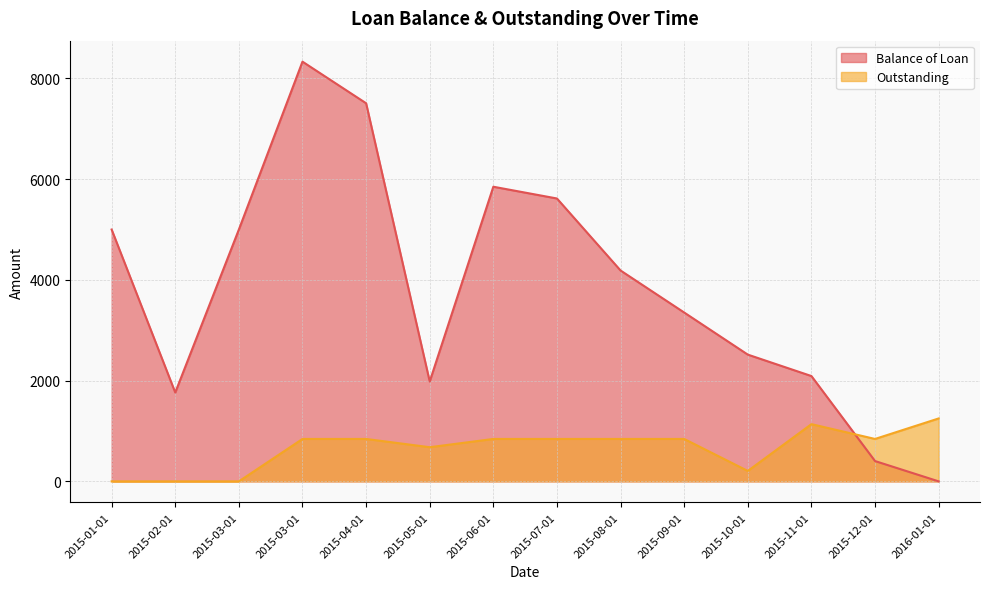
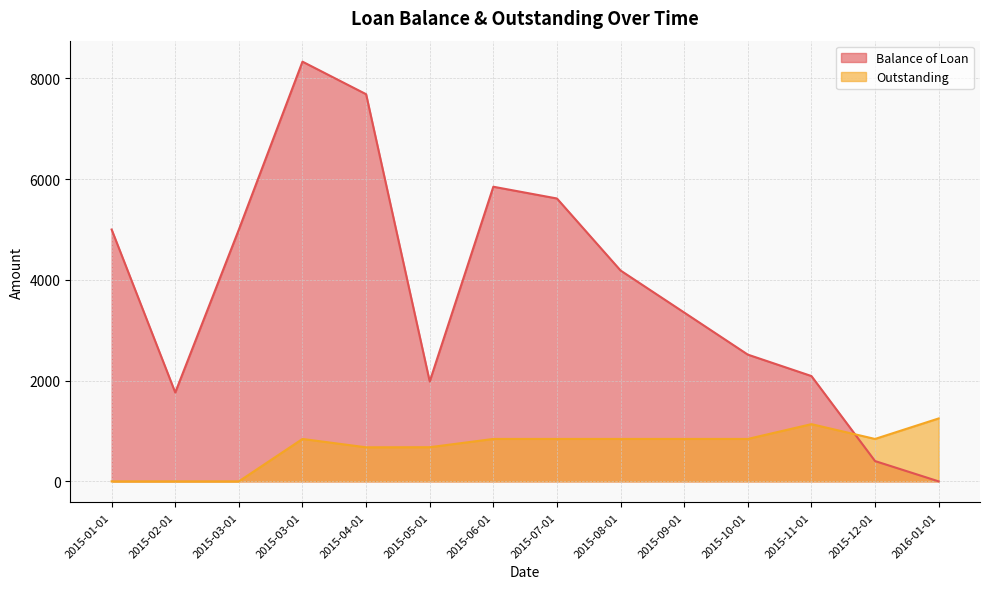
  {
    "Balance of Loan": {
      "2015-01-01": 5000,
      "2015-02-01": 1800,
-     "2015-04-01": 7500,
+     "2015-04-01": 7700,
      "2015-05-01": 2000,
      "2015-06-01": 5800,
      "2015-07-01": 5600,
      "2015-08-01": 4200,
      "2015-09-01": 3400,
      "2015-10-01": 2500,
      "2015-11-01": 2100,
      "2015-12-01": 400,
      "2016-01-01": 0
    },
    "Outstanding": {
      "2015-01-01": 0,
      "2015-02-01": 0,
-     "2015-04-01": 800,
+     "2015-04-01": 700,
      "2015-05-01": 700,
      "2015-06-01": 800,
      "2015-07-01": 800,
      "2015-08-01": 800,
      "2015-09-01": 800,
-     "2015-10-01": 200,
+     "2015-10-01": 800,
      "2015-11-01": 1100,
      "2015-12-01": 800,
      "2016-01-01": 1200
    }
  }
